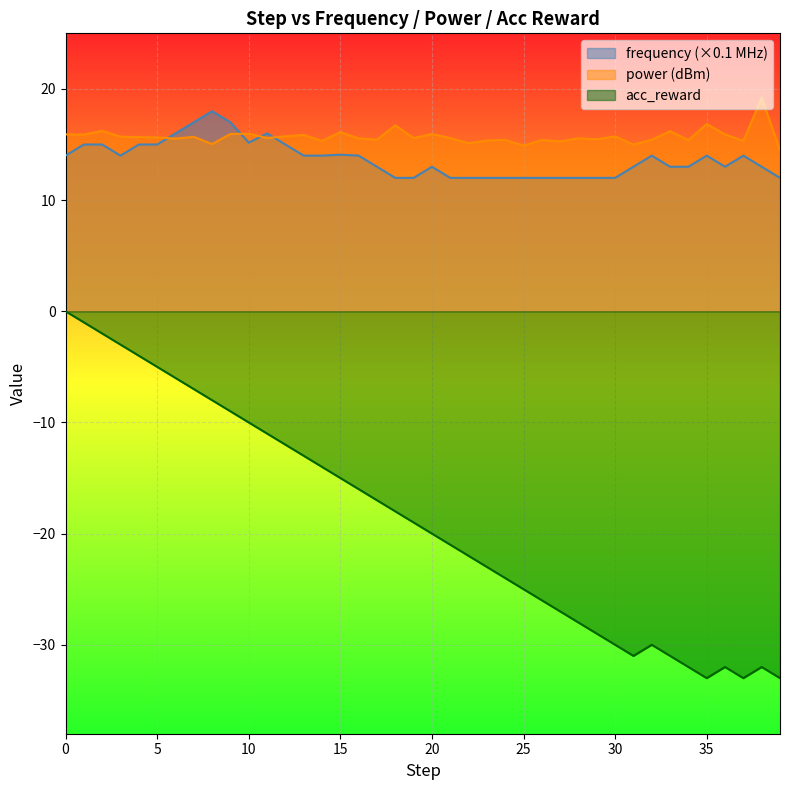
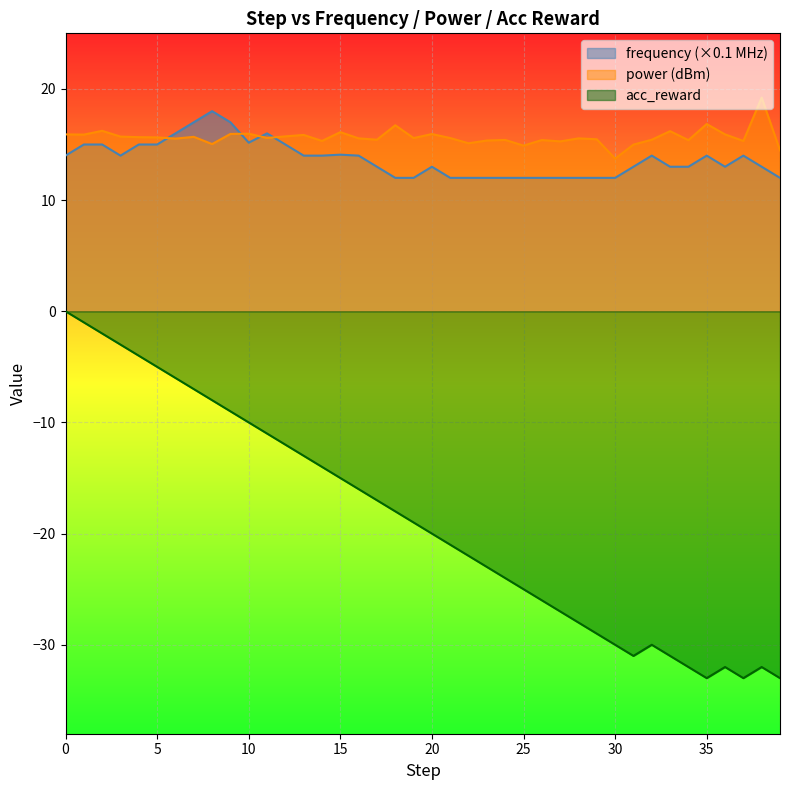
  {
    "frequency (×0.1 MHz)": {
      "0": 14.0,
      "5": 15.0,
      "10": 15.2,
      "15": 14.1,
      "20": 13.0,
      "25": 12.0,
      "30": 12.0,
      "35": 14.0
    },
    "power (dBm)": {
      "0": 15.9,
      "5": 15.6,
      "10": 16.0,
      "15": 16.1,
      "20": 15.9,
      "25": 14.9,
-     "30": 15.7,
+     "30": 13.7,
      "35": 16.8
    }
  }
